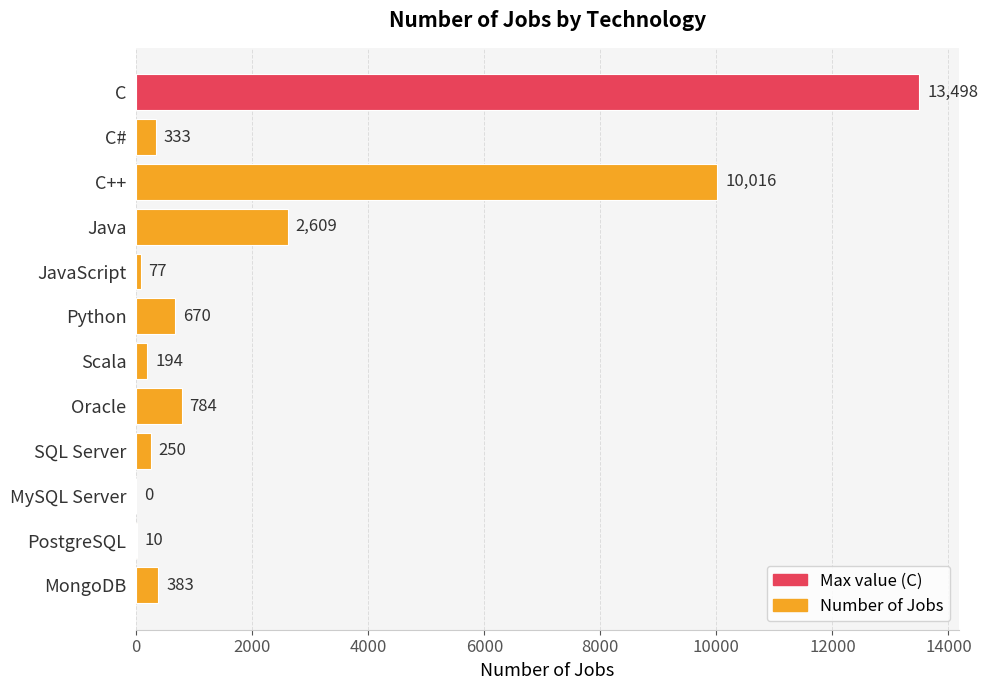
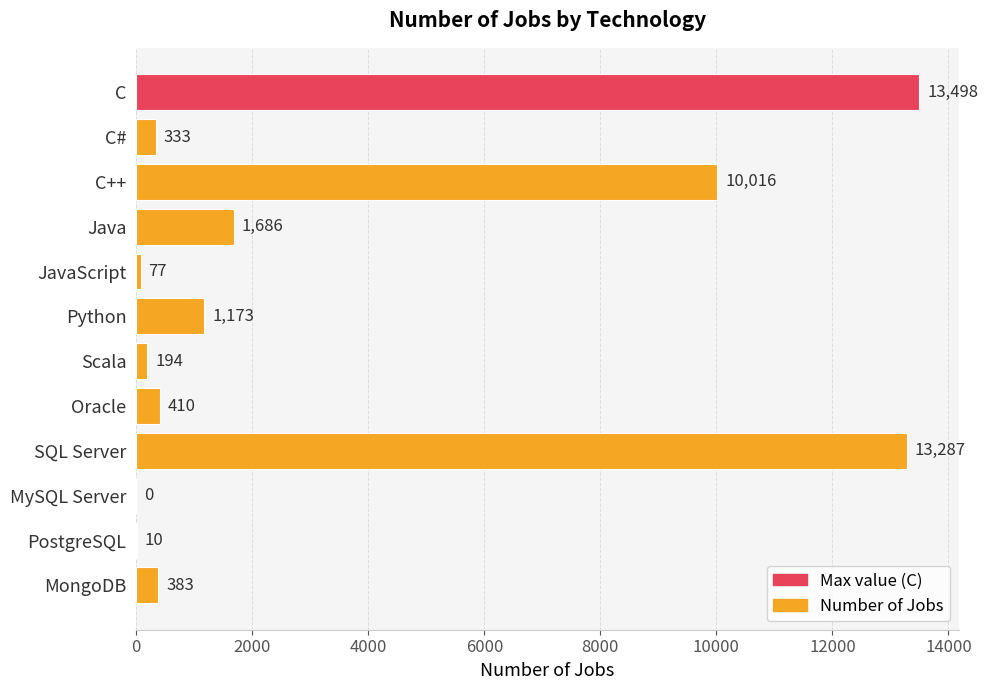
  {
    "C": "13,498",
    "C#": "333",
    "C++": "10,016",
-   "Java": "2,609",
+   "Java": "1,686",
    "JavaScript": "77",
-   "Python": "670",
+   "Python": "1,173",
    "Scala": "194",
-   "Oracle": "784",
-   "SQL Server": "250",
+   "Oracle": "410",
+   "SQL Server": "13,287",
    "MySQL Server": "0",
    "PostgreSQL": "10",
    "MongoDB": "383"
  }
